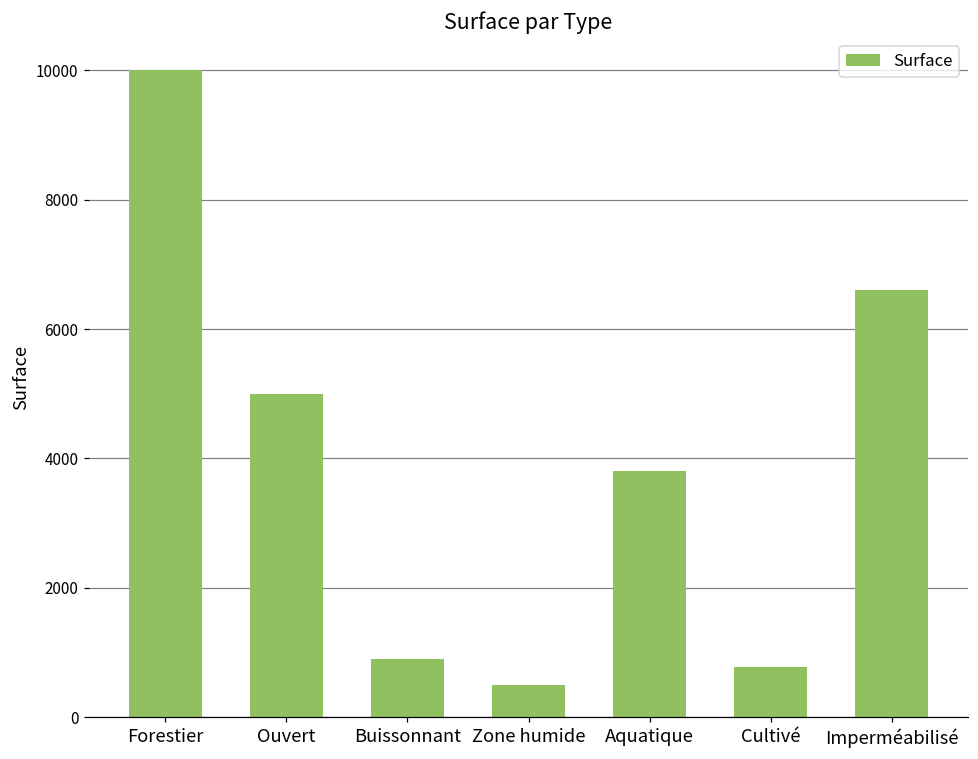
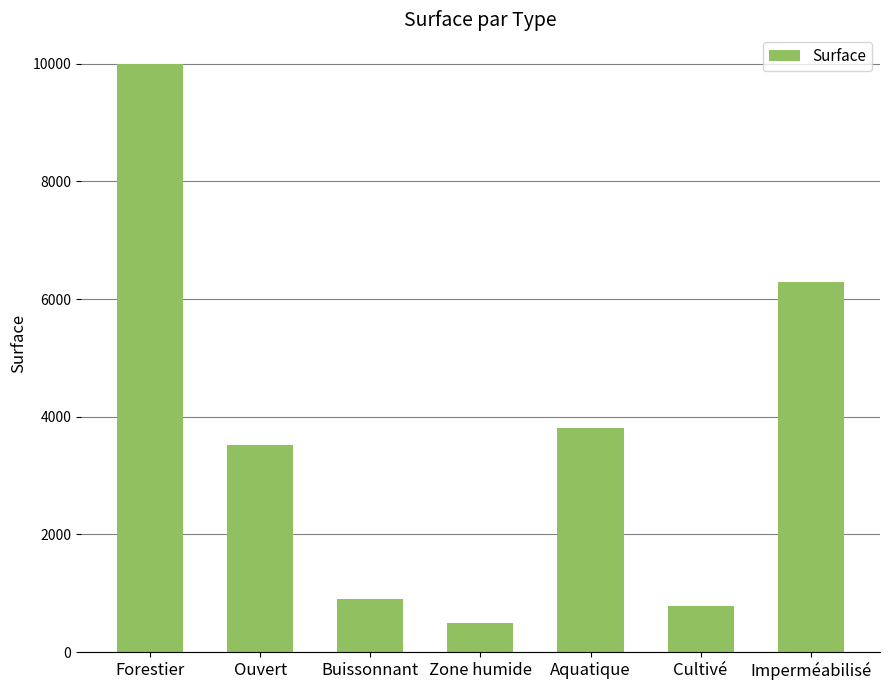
  {
    "Forestier": 10000,
-   "Ouvert": 5000,
+   "Ouvert": 3500,
    "Buissonnant": 900,
    "Zone humide": 500,
    "Aquatique": 3800,
    "Cultivé": 800,
-   "Imperméabilisé": 6600
+   "Imperméabilisé": 6300
  }
